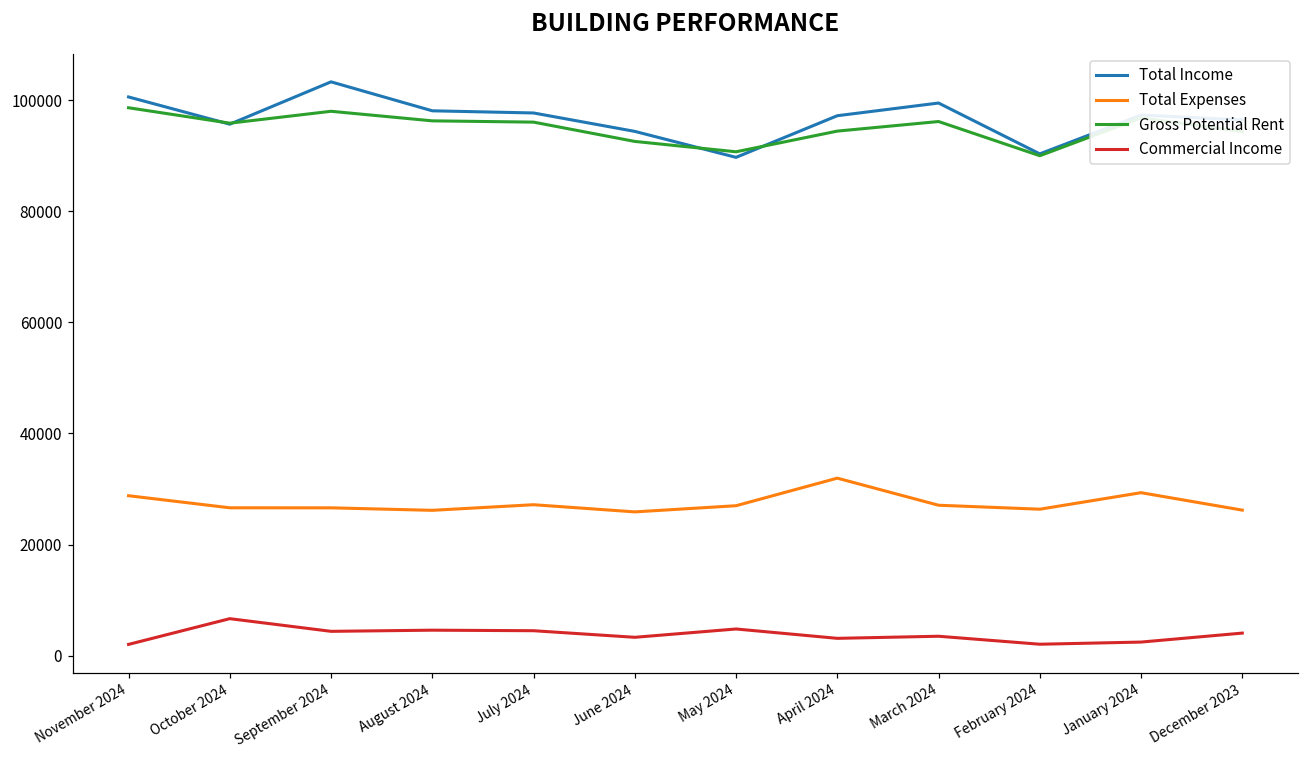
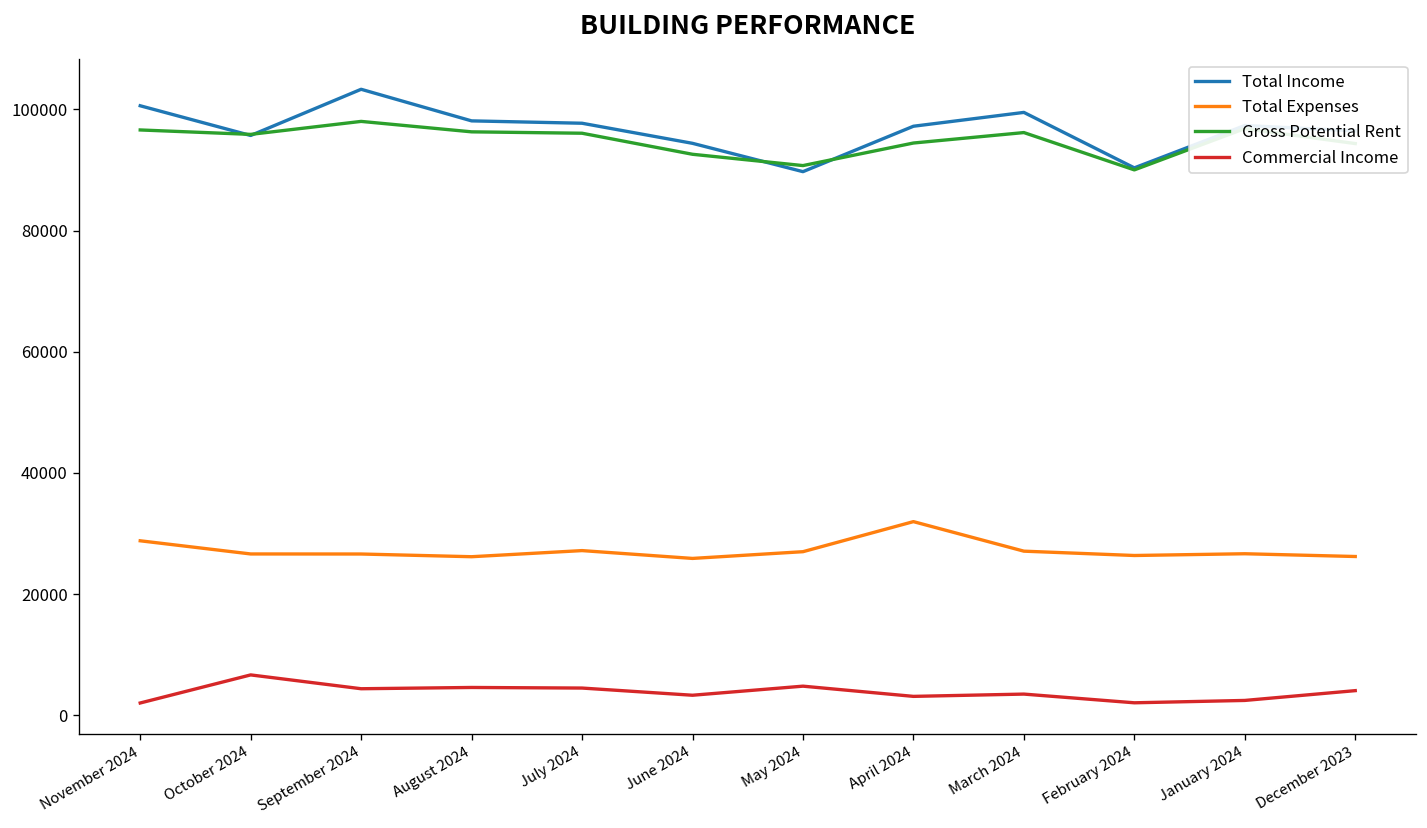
  {
    "Total Income": {
      "November 2024": 101000,
      "September 2024": 103000,
      "August 2024": 98000,
      "July 2024": 98000,
      "June 2024": 94000,
      "May 2024": 90000,
      "April 2024": 97000,
      "March 2024": 100000
    },
    "Total Expenses": {
      "November 2024": 29000,
      "October 2024": 27000,
      "September 2024": 27000,
      "August 2024": 26000,
      "July 2024": 27000,
      "June 2024": 26000,
      "May 2024": 27000,
      "April 2024": 32000,
      "March 2024": 27000,
      "February 2024": 26000,
-     "January 2024": 29000,
+     "January 2024": 27000,
      "December 2023": 26000
    },
    "Gross Potential Rent": {
-     "November 2024": 99000,
+     "November 2024": 97000,
      "September 2024": 98000,
      "August 2024": 96000,
      "July 2024": 96000,
      "June 2024": 93000,
      "May 2024": 91000,
      "April 2024": 94000,
      "March 2024": 96000
    },
    "Commercial Income": {
      "November 2024": 2000,
      "October 2024": 7000,
      "September 2024": 4000,
      "August 2024": 5000,
      "July 2024": 4000,
      "June 2024": 3000,
      "May 2024": 5000,
      "April 2024": 3000,
      "March 2024": 3000,
      "February 2024": 2000,
      "January 2024": 2000,
      "December 2023": 4000
    }
  }
